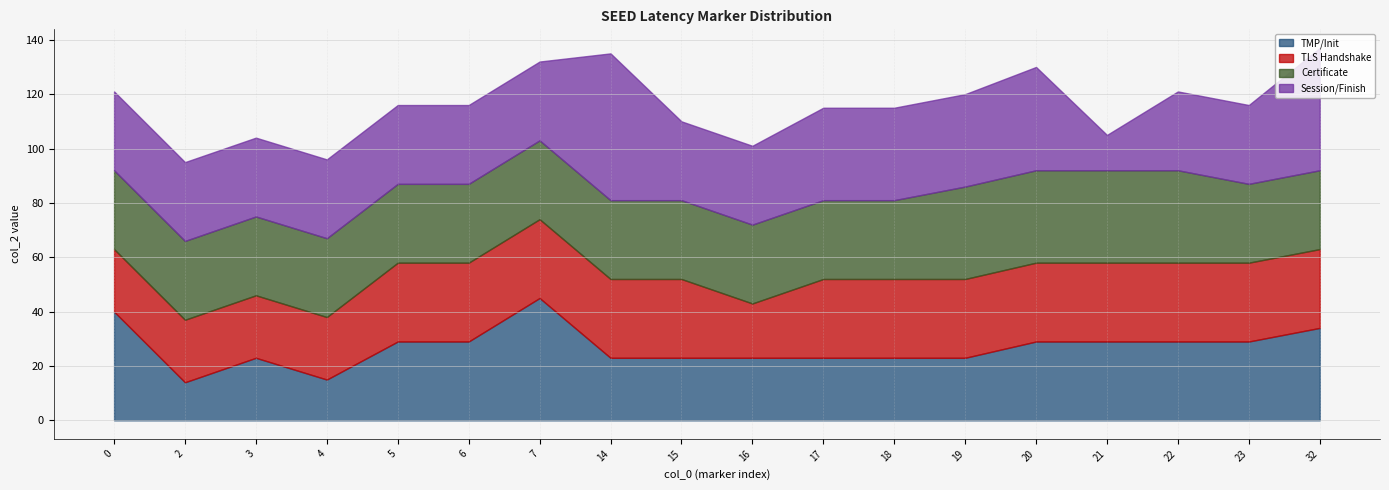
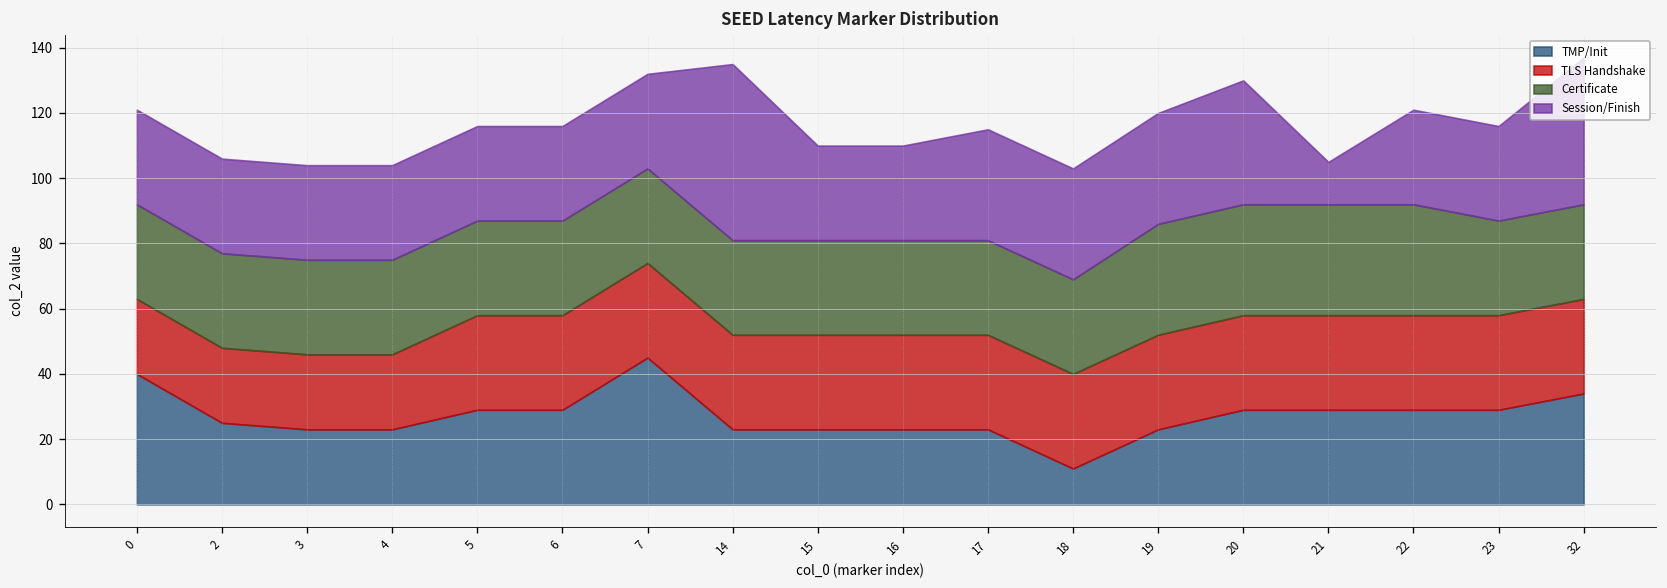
  {
    "TMP/Init": {
      "0": 40,
-     "2": 14,
+     "2": 25,
      "3": 23,
-     "4": 15,
+     "4": 23,
      "5": 29,
      "6": 29,
      "7": 45,
      "14": 23,
      "15": 23,
      "16": 23,
      "17": 23,
-     "18": 23,
+     "18": 11,
      "19": 23,
      "20": 29,
      "21": 29,
      "22": 29,
      "23": 29,
      "32": 34
    },
    "TLS Handshake": {
      "0": 23,
      "2": 23,
      "3": 23,
      "4": 23,
      "5": 29,
      "6": 29,
      "7": 29,
      "14": 29,
      "15": 29,
-     "16": 20,
+     "16": 29,
      "17": 29,
      "18": 29,
      "19": 29,
      "20": 29,
      "21": 29,
      "22": 29,
      "23": 29,
      "32": 29
    },
    "Certificate": {
      "0": 29,
      "2": 29,
      "3": 29,
      "4": 29,
      "5": 29,
      "6": 29,
      "7": 29,
      "14": 29,
      "15": 29,
      "16": 29,
      "17": 29,
      "18": 29,
      "19": 34,
      "20": 34,
      "21": 34,
      "22": 34,
      "23": 29,
      "32": 29
    },
    "Session/Finish": {
      "0": 29,
      "2": 29,
      "3": 29,
      "4": 29,
      "5": 29,
      "6": 29,
      "7": 29,
      "14": 54,
      "15": 29,
      "16": 29,
      "17": 34,
      "18": 34,
      "19": 34,
      "20": 38,
      "21": 13,
      "22": 29,
      "23": 29
    }
  }
